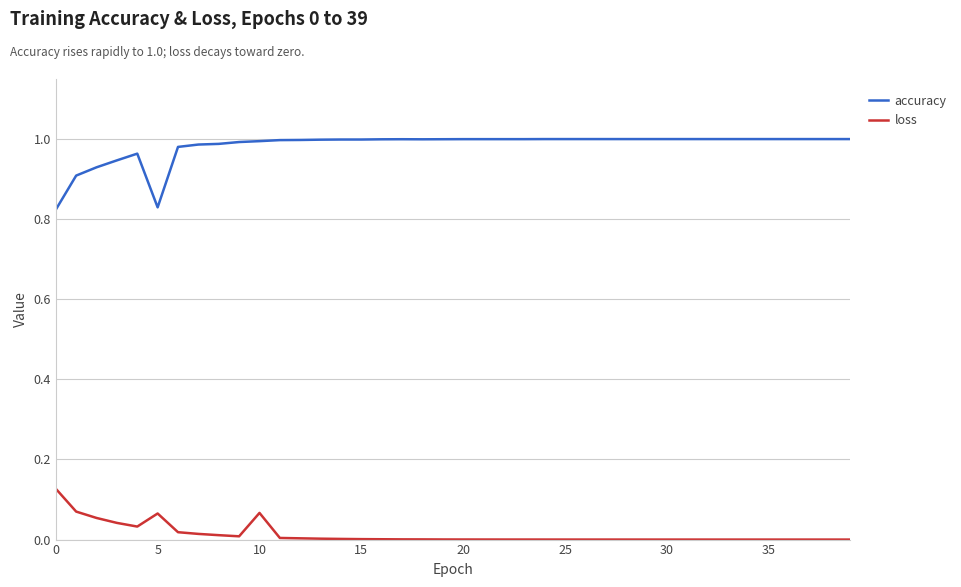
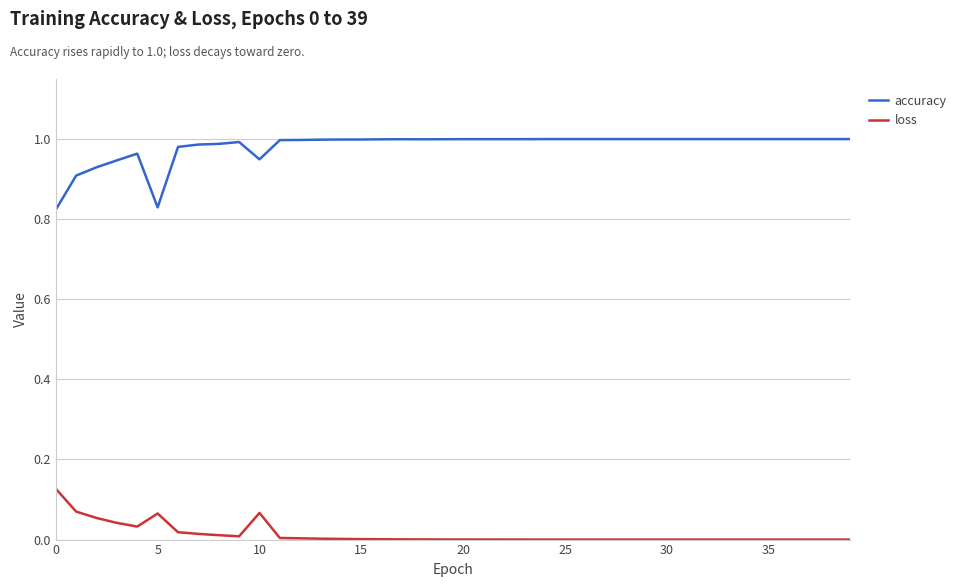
  {
    "accuracy": {
      "0": 0.82,
      "5": 0.83,
-     "10": 0.99,
+     "10": 0.95,
      "15": 1.00,
      "20": 1.00,
      "25": 1.00,
      "30": 1.00,
      "35": 1.00
    },
    "loss": {
      "0": 0.13,
      "5": 0.07,
      "10": 0.07,
      "15": 0.00,
      "20": 0.00,
      "25": 0.00,
      "30": 0.00,
      "35": 0.00
    }
  }
